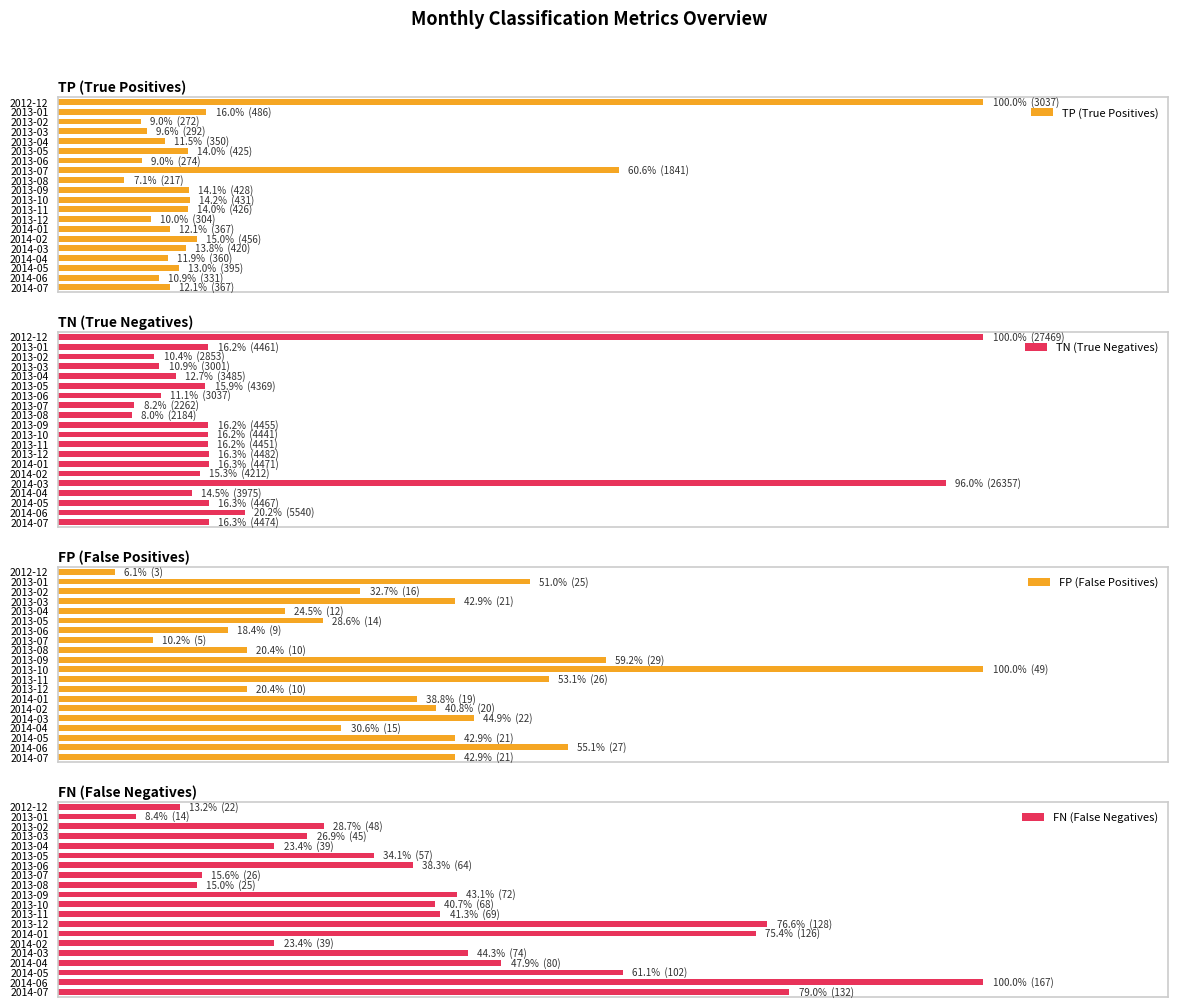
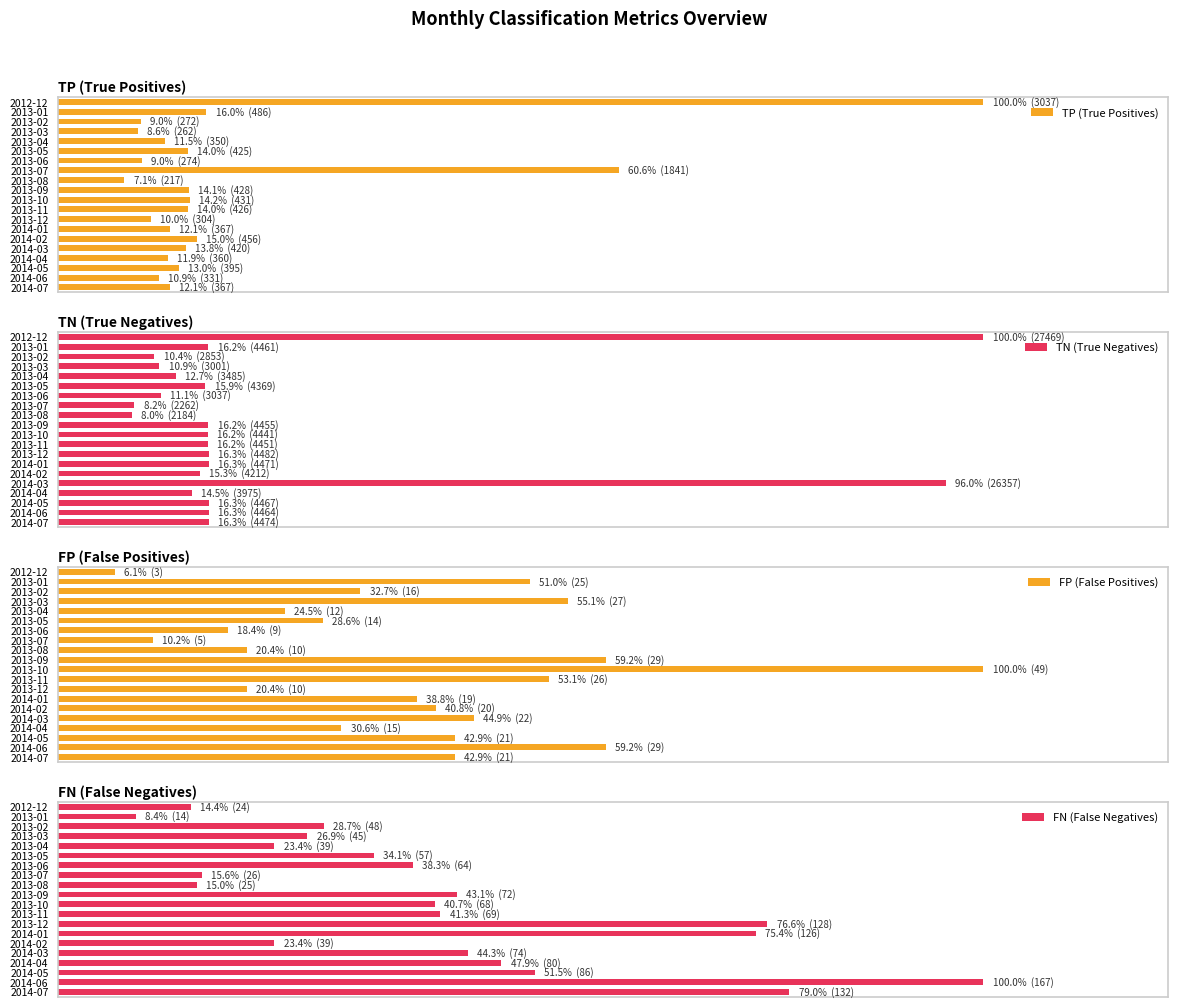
  {
    "TP (True Positives)": {
      "2012-12": "100.0%",
      "2013-01": "16.0%",
      "2013-02": "9.0%",
-     "2013-03": "9.6% (292)",
+     "2013-03": "8.6% (262)",
      "2013-04": "11.5%",
      "2013-05": "14.0%",
      "2013-06": "9.0%",
      "2013-07": "60.6%",
      "2013-08": "7.1%",
      "2013-09": "14.1%",
      "2013-10": "14.2%",
      "2013-11": "14.0%",
      "2013-12": "10.0%",
      "2014-01": "12.1%",
      "2014-02": "15.0%",
      "2014-03": "13.8%",
      "2014-04": "11.9%",
      "2014-05": "13.0%",
      "2014-06": "10.9%",
      "2014-07": "12.1%"
    },
    "TN (True Negatives)": {
      "2012-12": "100.0%",
      "2013-01": "16.2%",
      "2013-02": "10.4%",
      "2013-03": "10.9%",
      "2013-04": "12.7%",
      "2013-05": "15.9%",
      "2013-06": "11.1%",
      "2013-07": "8.2%",
      "2013-08": "8.0%",
      "2013-09": "16.2%",
      "2013-10": "16.2%",
      "2013-11": "16.2%",
      "2013-12": "16.3%",
      "2014-01": "16.3%",
      "2014-02": "15.3%",
      "2014-03": "96.0%",
      "2014-04": "14.5%",
      "2014-05": "16.3%",
-     "2014-06": "20.2% (5540)",
+     "2014-06": "16.3% (4464)",
      "2014-07": "16.3%"
    },
    "FP (False Positives)": {
      "2012-12": "6.1%",
      "2013-01": "51.0%",
      "2013-02": "32.7%",
-     "2013-03": "42.9% (21)",
+     "2013-03": "55.1% (27)",
      "2013-04": "24.5%",
      "2013-05": "28.6%",
      "2013-06": "18.4%",
      "2013-07": "10.2%",
      "2013-08": "20.4%",
      "2013-09": "59.2%",
      "2013-10": "100.0%",
      "2013-11": "53.1%",
      "2013-12": "20.4%",
      "2014-01": "38.8%",
      "2014-02": "40.8%",
      "2014-03": "44.9%",
      "2014-04": "30.6%",
      "2014-05": "42.9%",
-     "2014-06": "55.1% (27)",
+     "2014-06": "59.2% (29)",
      "2014-07": "42.9%"
    },
    "FN (False Negatives)": {
-     "2012-12": "13.2% (22)",
+     "2012-12": "14.4% (24)",
      "2013-01": "8.4%",
      "2013-02": "28.7%",
      "2013-03": "26.9%",
      "2013-04": "23.4%",
      "2013-05": "34.1%",
      "2013-06": "38.3%",
      "2013-07": "15.6%",
      "2013-08": "15.0%",
      "2013-09": "43.1%",
      "2013-10": "40.7%",
      "2013-11": "41.3%",
      "2013-12": "76.6%",
      "2014-01": "75.4%",
      "2014-02": "23.4%",
      "2014-03": "44.3%",
      "2014-04": "47.9%",
-     "2014-05": "61.1% (102)",
+     "2014-05": "51.5% (86)",
      "2014-06": "100.0%",
      "2014-07": "79.0%"
    }
  }
